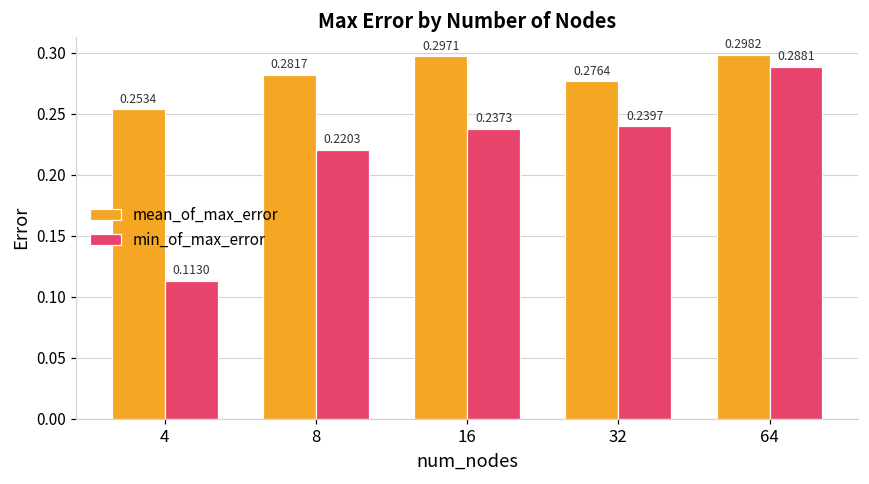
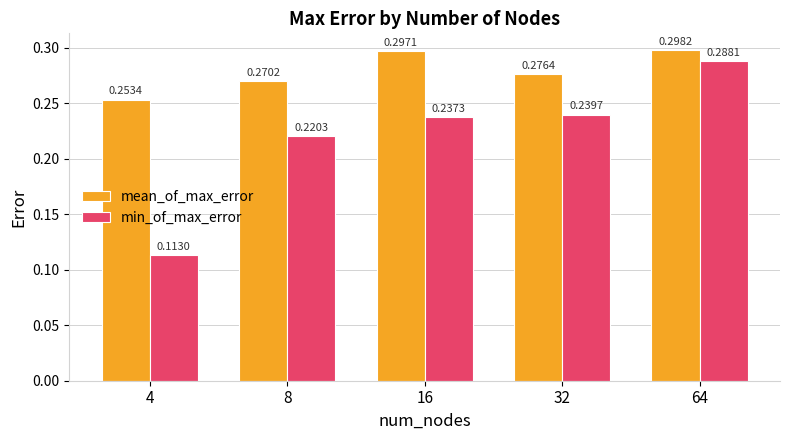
  {
    "mean_of_max_error": {
      "4": 0.2534,
-     "8": 0.2817,
+     "8": 0.2702,
      "16": 0.2971,
      "32": 0.2764,
      "64": 0.2982
    },
    "min_of_max_error": {
      "4": 0.1130,
      "8": 0.2203,
      "16": 0.2373,
      "32": 0.2397,
      "64": 0.2881
    }
  }
